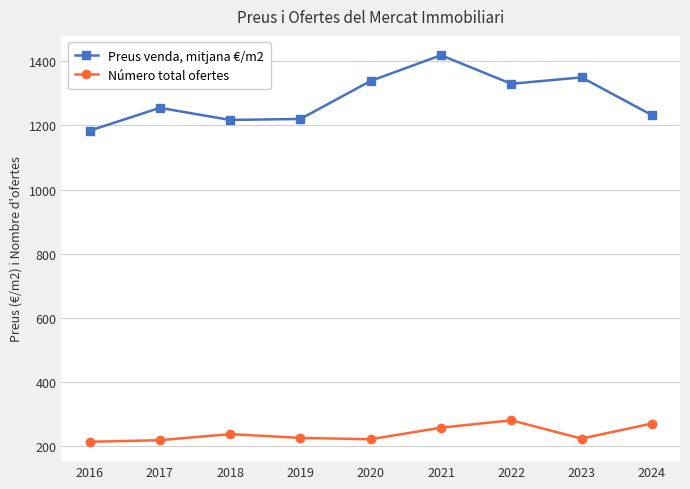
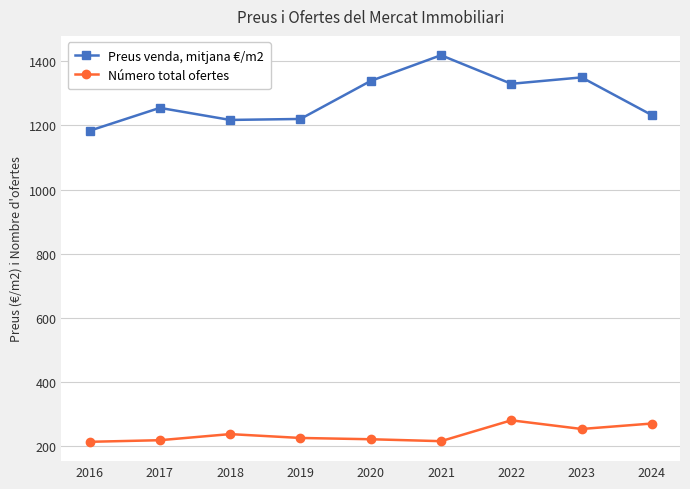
  {
    "Preus venda, mitjana €/m2": {
      "2016": 1180,
      "2017": 1250,
      "2018": 1220,
      "2019": 1220,
      "2020": 1340,
      "2021": 1420,
      "2022": 1330,
      "2023": 1350,
      "2024": 1230
    },
    "Número total ofertes": {
      "2016": 210,
      "2017": 220,
      "2018": 240,
      "2019": 230,
      "2020": 220,
-     "2021": 260,
+     "2021": 220,
      "2022": 280,
-     "2023": 220,
+     "2023": 250,
      "2024": 270
    }
  }
